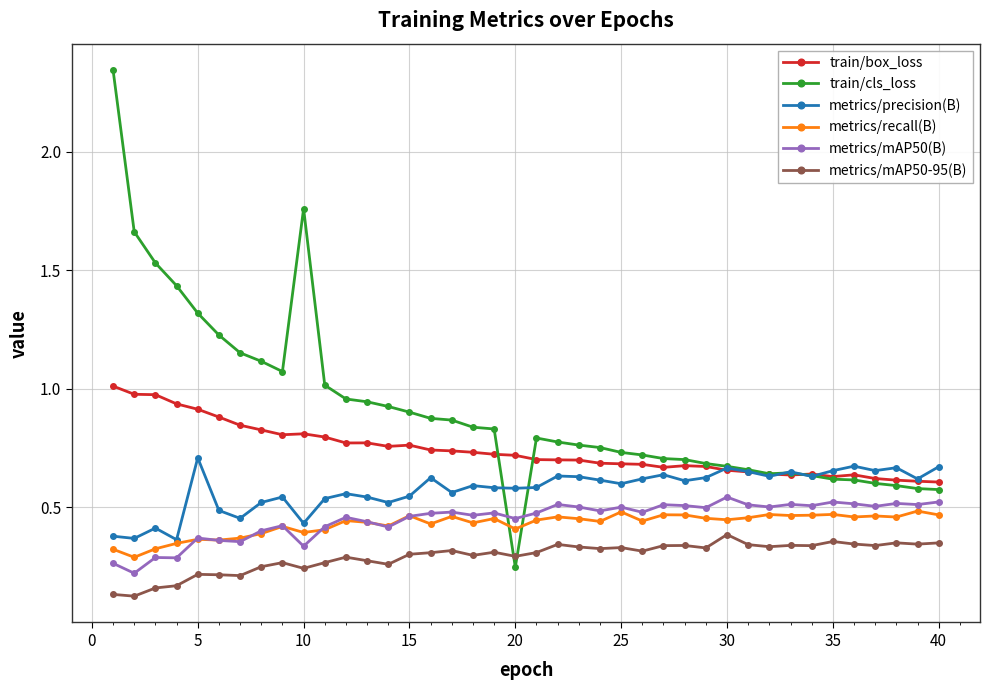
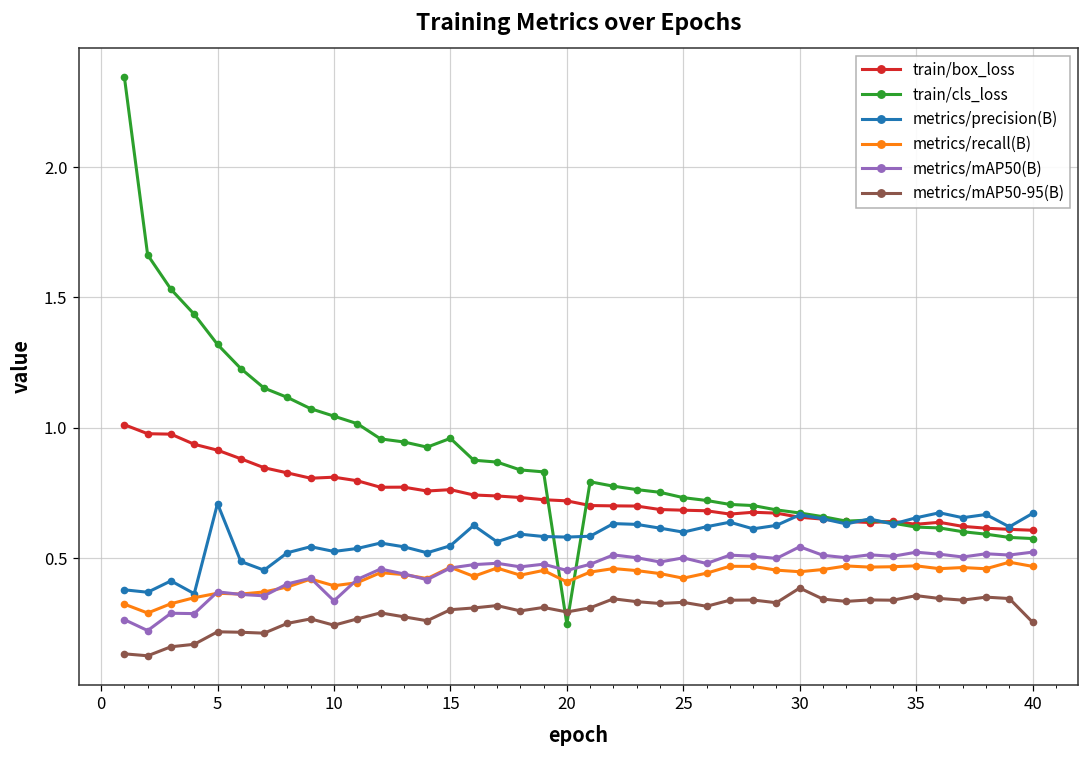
  {
    "train/box_loss": {
      "5": 0.91,
      "10": 0.81,
      "15": 0.76,
      "20": 0.72,
      "25": 0.68,
      "35": 0.63,
      "40": 0.61
    },
    "train/cls_loss": {
      "5": 1.32,
-     "10": 1.76,
-     "15": 0.90,
+     "10": 1.04,
+     "15": 0.96,
      "20": 0.25,
      "25": 0.73,
      "35": 0.62,
      "40": 0.57
    },
    "metrics/precision(B)": {
      "5": 0.71,
-     "10": 0.43,
+     "10": 0.53,
      "15": 0.55,
      "20": 0.58,
      "25": 0.60,
      "35": 0.65,
      "40": 0.67
    },
    "metrics/recall(B)": {
      "10": 0.39,
      "20": 0.41,
-     "25": 0.48,
+     "25": 0.42,
      "30": 0.45,
      "35": 0.47,
      "40": 0.47
    },
    "metrics/mAP50(B)": {
      "10": 0.34,
      "20": 0.45,
      "25": 0.50,
      "30": 0.54,
      "35": 0.52,
      "40": 0.52
    },
    "metrics/mAP50-95(B)": {
      "5": 0.22,
      "10": 0.24,
      "15": 0.30,
      "20": 0.29,
      "25": 0.33,
      "30": 0.39,
      "35": 0.36,
-     "40": 0.35
+     "40": 0.25
    }
  }
